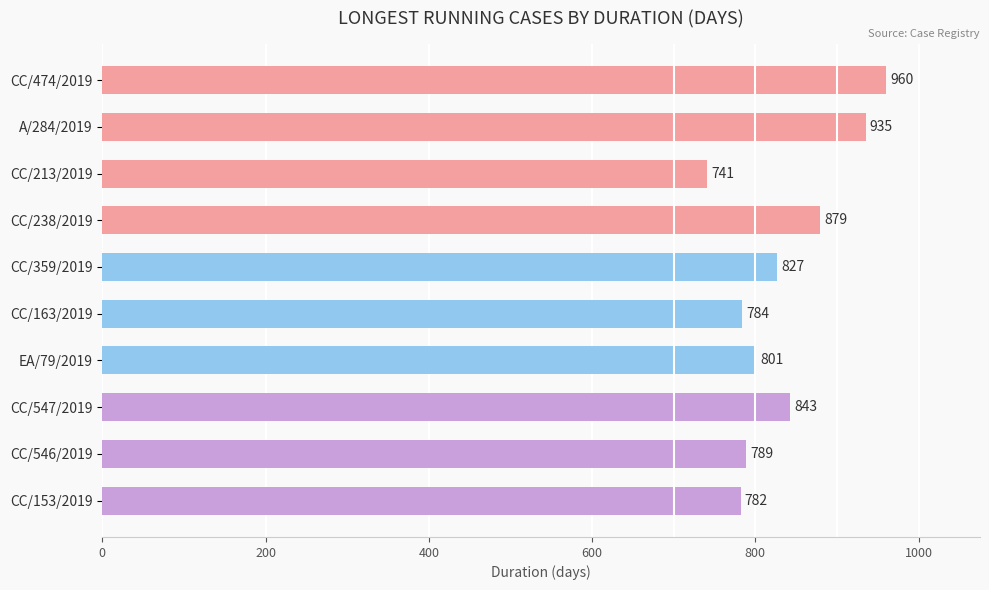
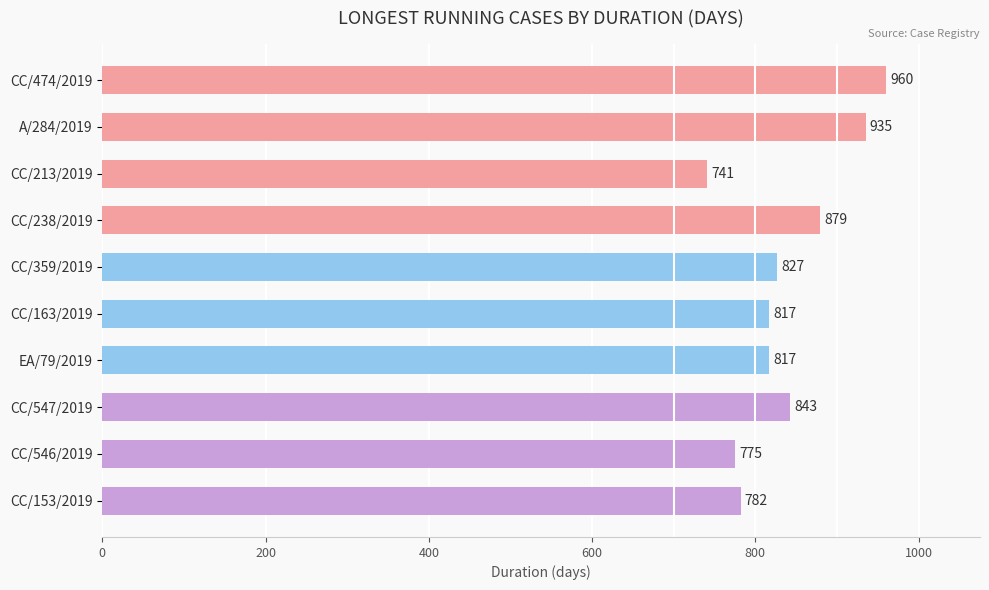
  {
    "CC/474/2019": 960,
    "A/284/2019": 935,
    "CC/213/2019": 741,
    "CC/238/2019": 879,
    "CC/359/2019": 827,
-   "CC/163/2019": 784,
-   "EA/79/2019": 801,
+   "CC/163/2019": 817,
+   "EA/79/2019": 817,
    "CC/547/2019": 843,
-   "CC/546/2019": 789,
+   "CC/546/2019": 775,
    "CC/153/2019": 782
  }
